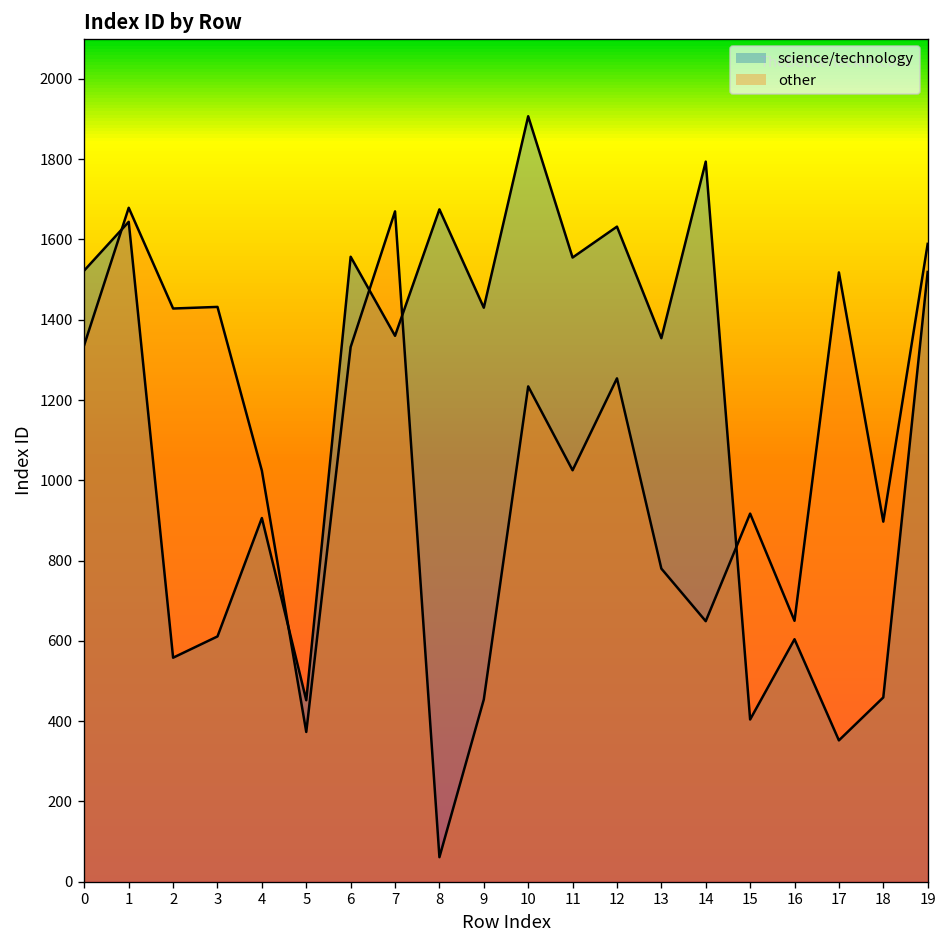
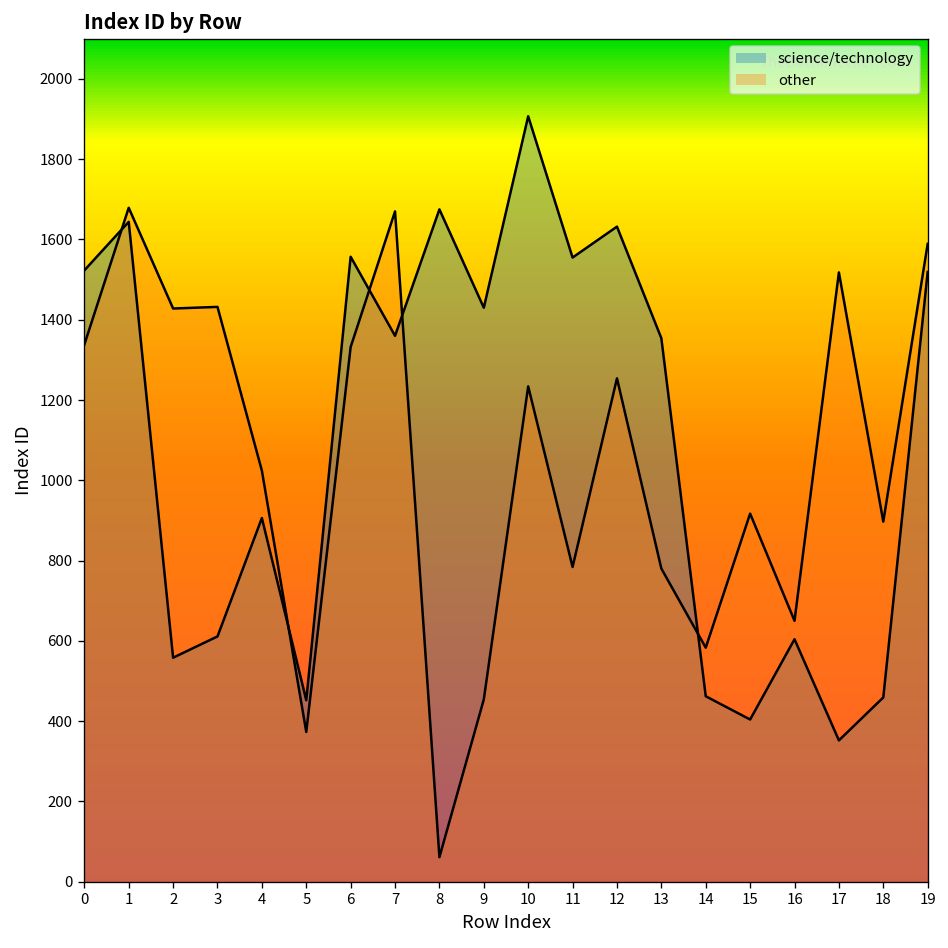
  {
    "science/technology": {
      "0": 1520,
      "1": 1640,
      "2": 560,
      "3": 610,
      "4": 910,
      "5": 450,
      "6": 1560,
      "7": 1360,
      "8": 1680,
      "9": 1430,
      "10": 1910,
      "11": 1560,
      "12": 1630,
      "13": 1350,
-     "14": 1790,
+     "14": 460,
      "15": 400,
      "16": 600,
      "17": 350,
      "18": 460,
      "19": 1520
    },
    "other": {
      "0": 1340,
      "1": 1680,
      "2": 1430,
      "3": 1430,
      "4": 1020,
      "5": 370,
      "6": 1330,
      "7": 1670,
      "8": 60,
      "9": 450,
      "10": 1230,
-     "11": 1030,
+     "11": 780,
      "12": 1250,
      "13": 780,
-     "14": 650,
+     "14": 580,
      "15": 920,
      "16": 650,
      "17": 1520,
      "18": 900,
      "19": 1590
    }
  }
